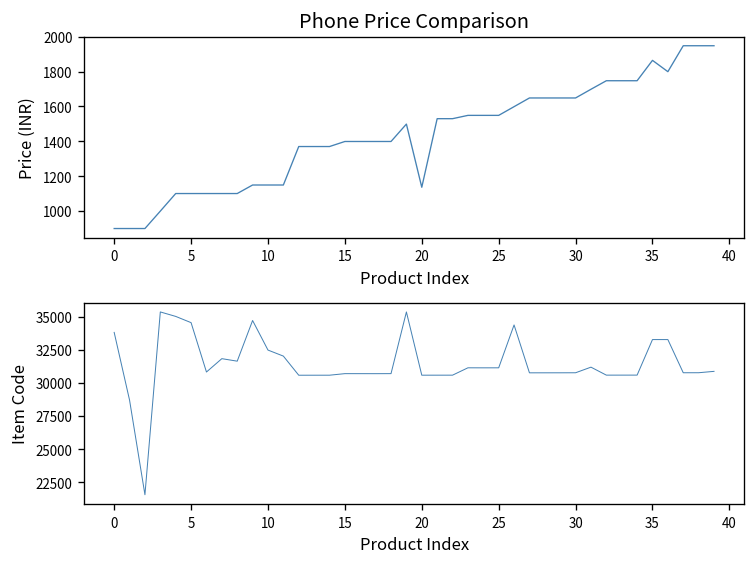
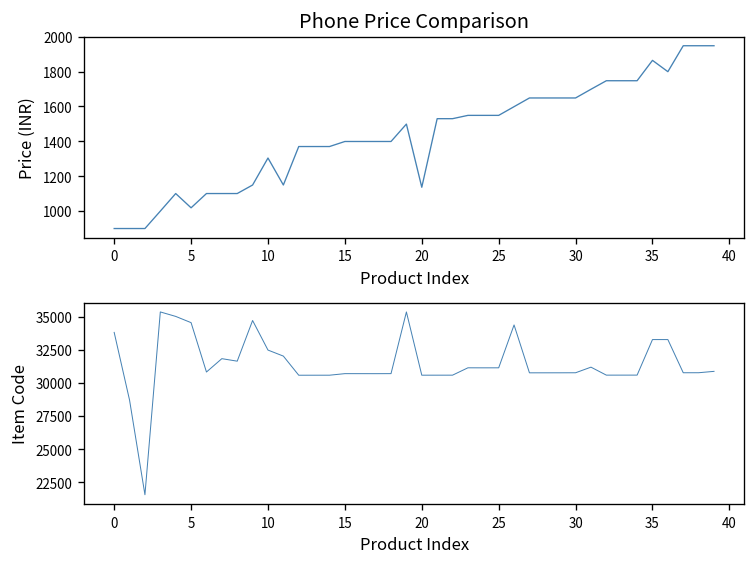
  {
    "Phone Price Comparison": {
      "0": 900,
-     "5": 1100,
-     "10": 1150,
+     "5": 1020,
+     "10": 1300,
      "15": 1400,
      "20": 1140,
      "25": 1550,
      "30": 1650,
      "35": 1870
    }
  }
